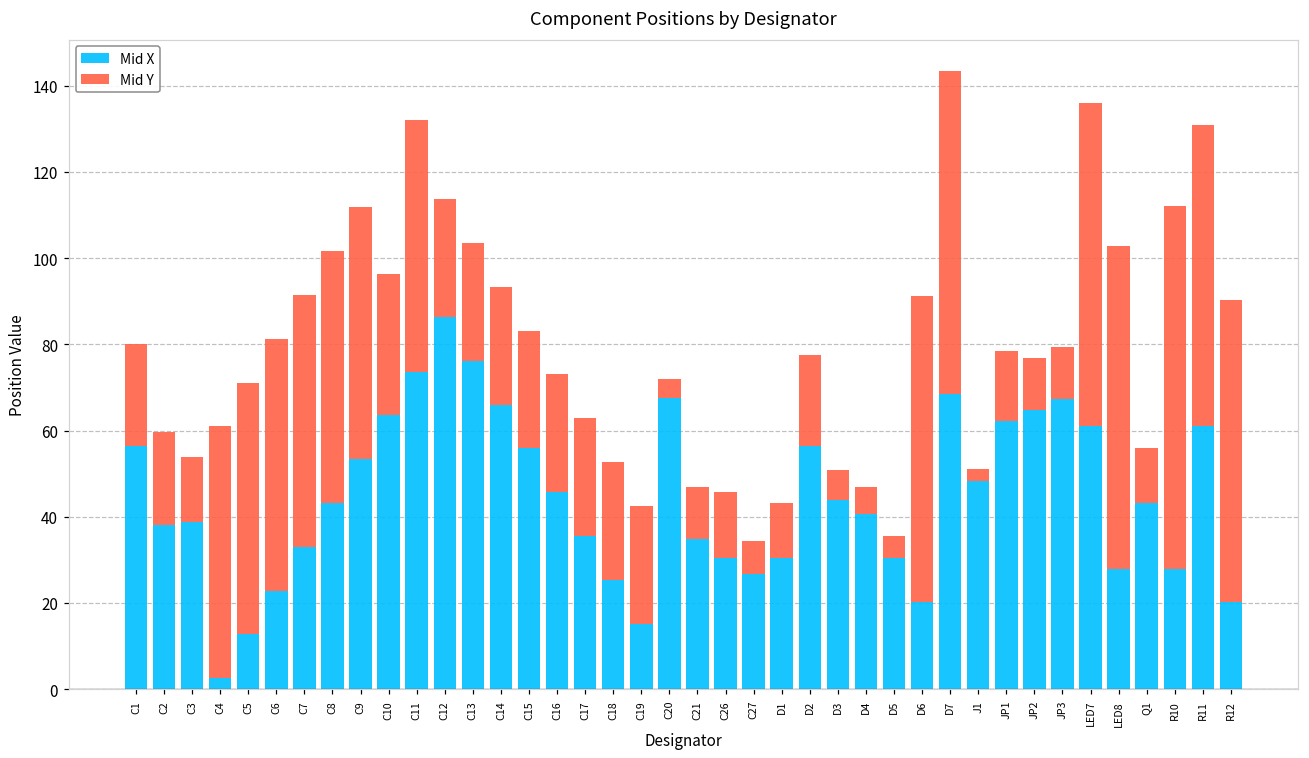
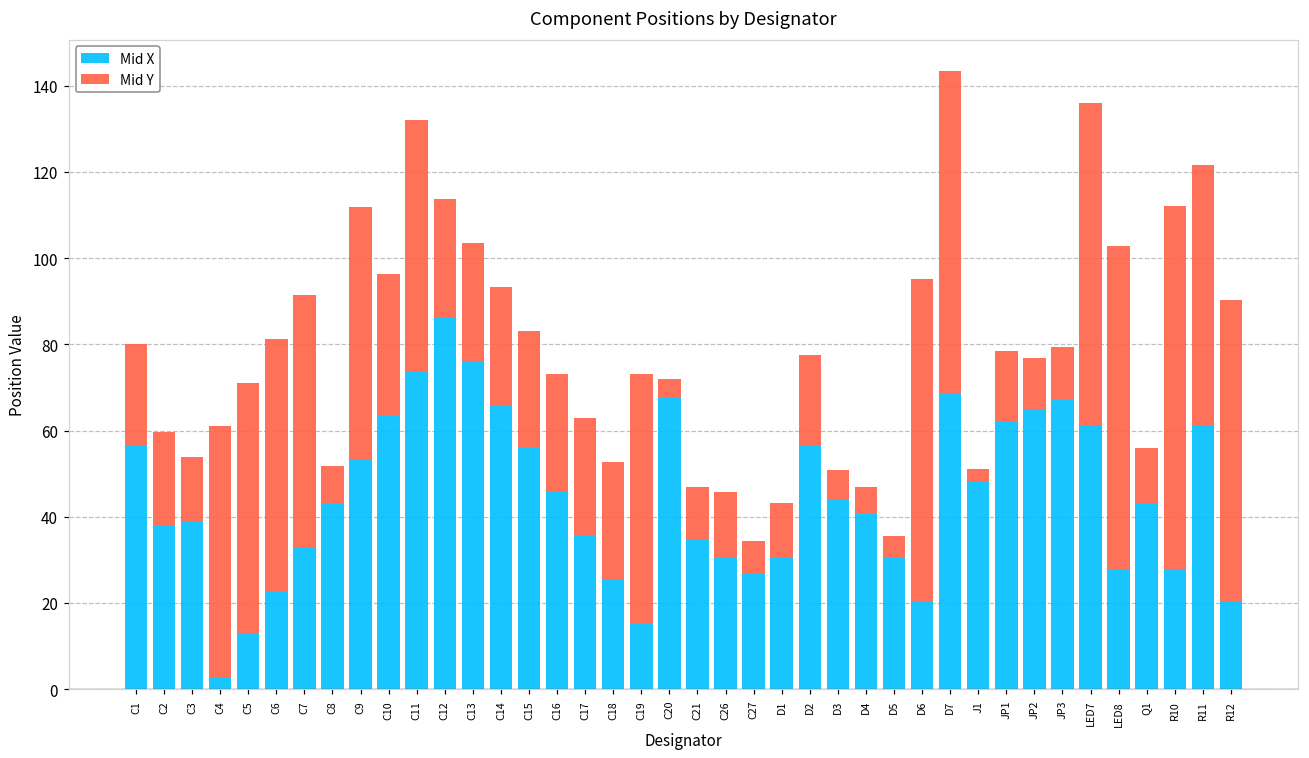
  {
    "Mid Y": {
      "C1": 24,
      "C2": 22,
      "C3": 15,
      "C4": 58,
      "C5": 58,
      "C6": 58,
      "C7": 58,
-     "C8": 58,
+     "C8": 9,
      "C9": 58,
      "C10": 33,
      "C11": 58,
      "C12": 27,
      "C13": 27,
      "C14": 27,
      "C15": 27,
      "C16": 27,
      "C17": 27,
      "C18": 27,
-     "C19": 27,
+     "C19": 58,
      "C20": 4,
      "C21": 12,
      "C26": 15,
      "C27": 8,
      "D1": 13,
      "D2": 21,
      "D3": 7,
      "D4": 6,
      "D5": 5,
-     "D6": 71,
+     "D6": 75,
      "D7": 75,
      "J1": 3,
      "JP1": 16,
      "JP2": 12,
      "JP3": 12,
      "LED7": 75,
      "LED8": 75,
      "Q1": 13,
      "R10": 84,
-     "R11": 70,
+     "R11": 61,
      "R12": 70
    }
  }
